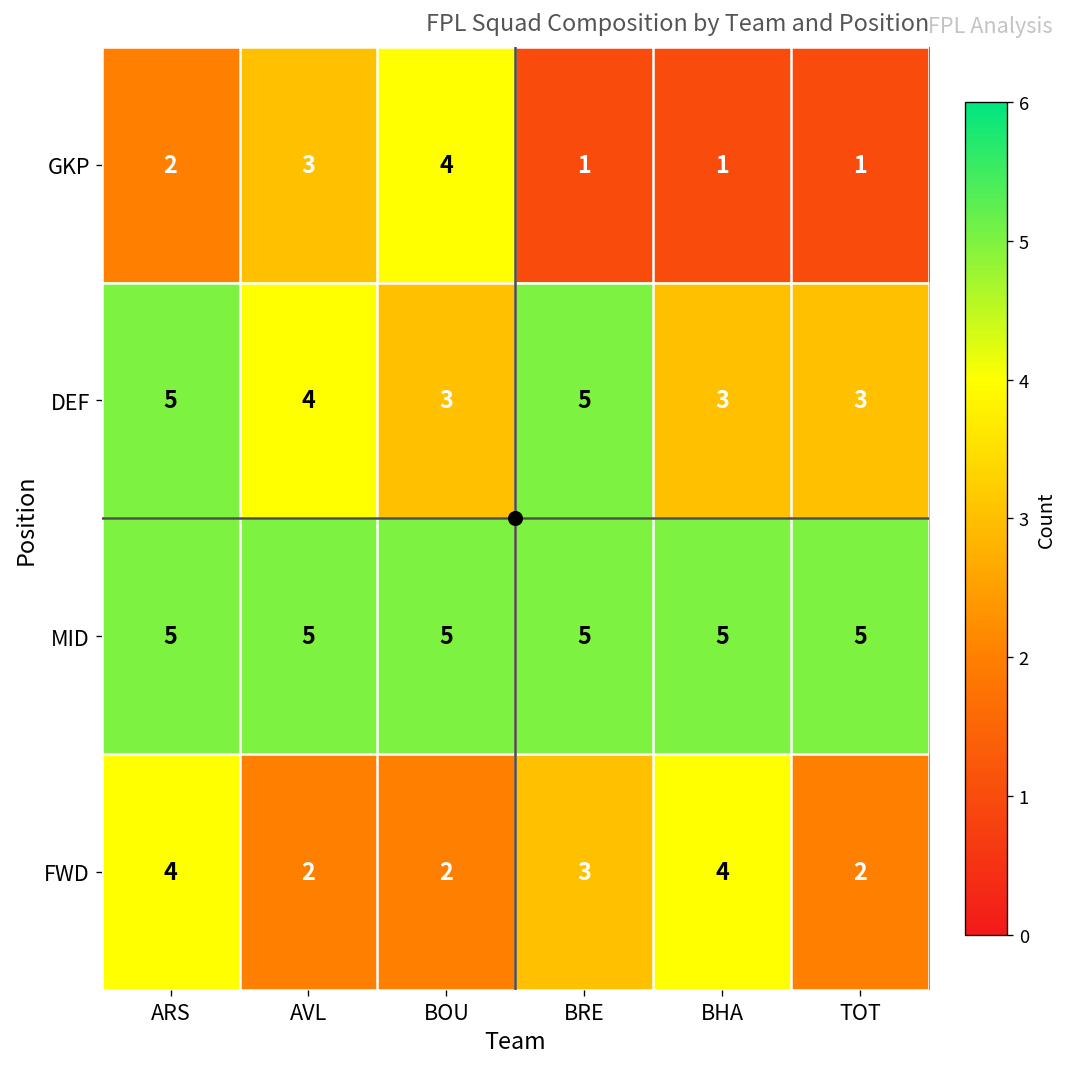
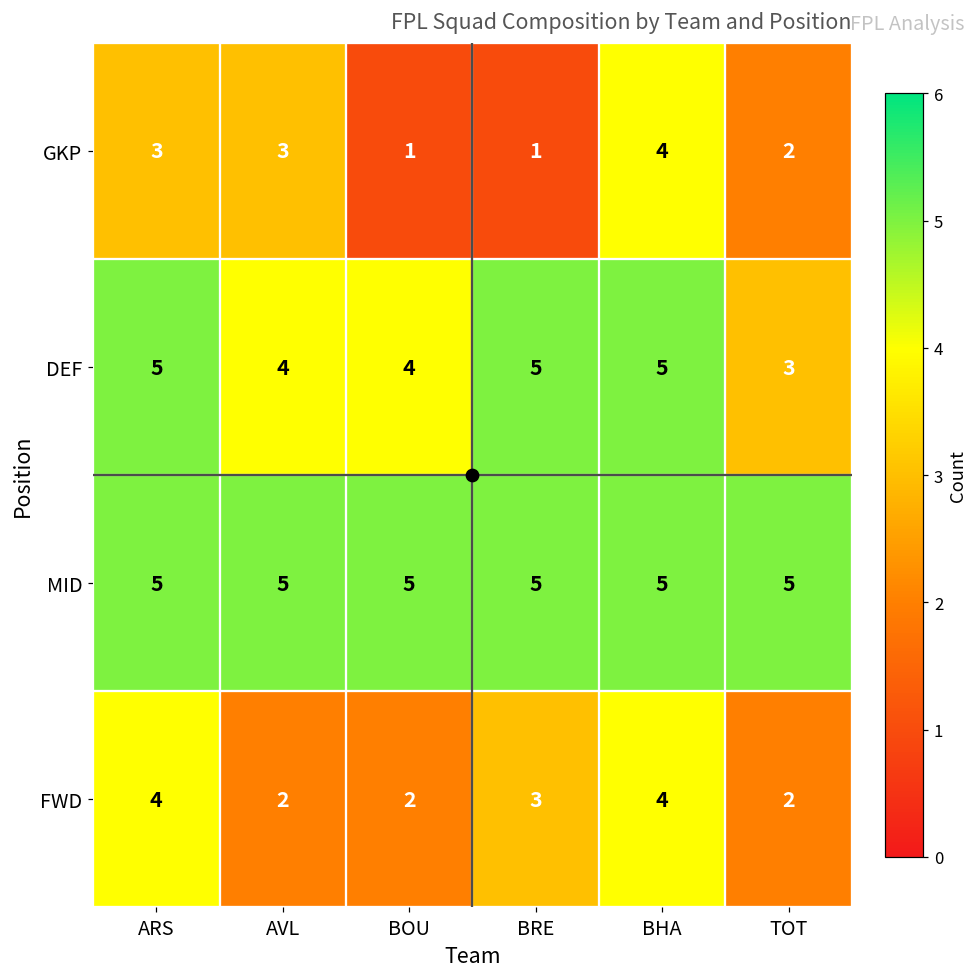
  {
    "GKP": {
-     "ARS": 2,
+     "ARS": 3,
      "AVL": 3,
-     "BOU": 4,
+     "BOU": 1,
      "BRE": 1,
-     "BHA": 1,
-     "TOT": 1
+     "BHA": 4,
+     "TOT": 2
    },
    "DEF": {
      "ARS": 5,
      "AVL": 4,
-     "BOU": 3,
+     "BOU": 4,
      "BRE": 5,
-     "BHA": 3,
+     "BHA": 5,
      "TOT": 3
    },
    "MID": {
      "ARS": 5,
      "AVL": 5,
      "BOU": 5,
      "BRE": 5,
      "BHA": 5,
      "TOT": 5
    },
    "FWD": {
      "ARS": 4,
      "AVL": 2,
      "BOU": 2,
      "BRE": 3,
      "BHA": 4,
      "TOT": 2
    }
  }
